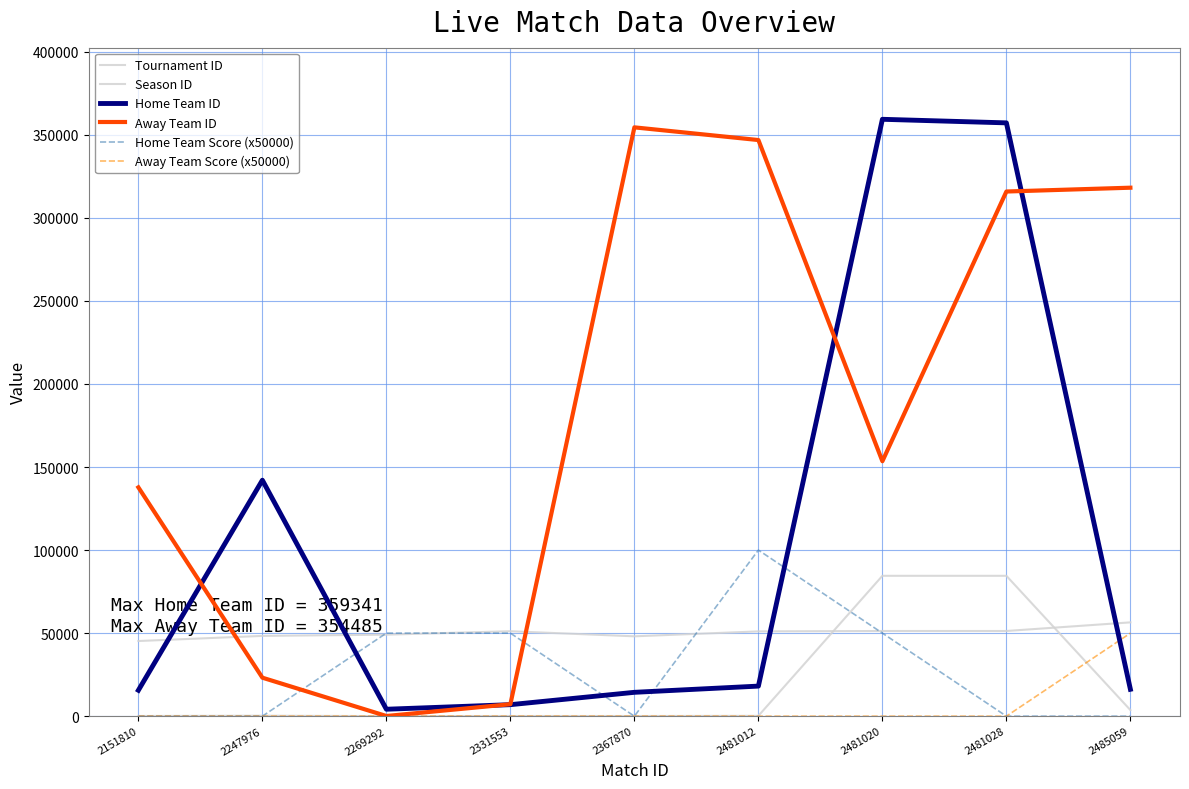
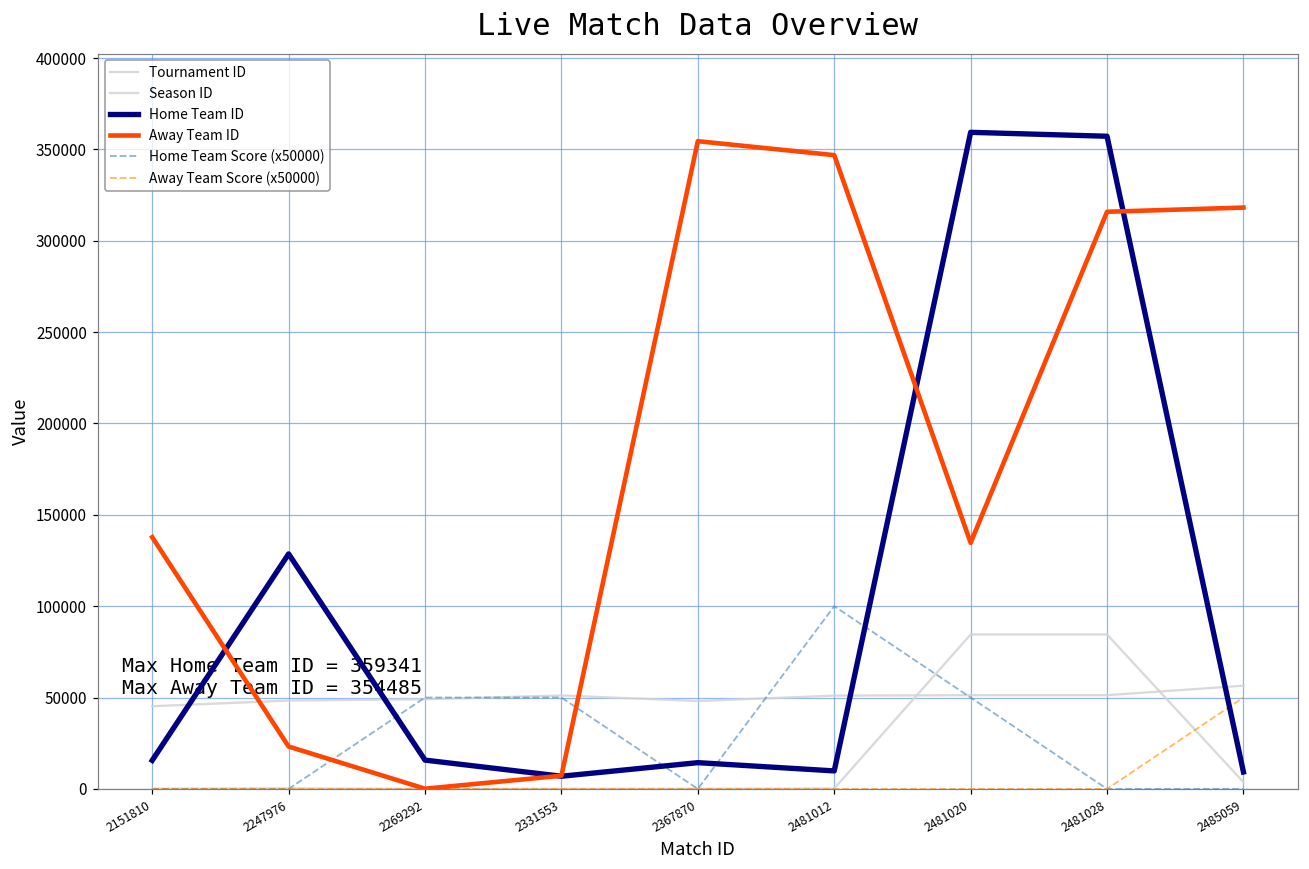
  {
    "Home Team ID": {
      "2151810": 16000,
-     "2247976": 142000,
-     "2269292": 4000,
+     "2247976": 129000,
+     "2269292": 16000,
      "2367870": 14000,
-     "2481012": 18000,
+     "2481012": 10000,
      "2481020": 359000,
      "2481028": 357000,
-     "2485059": 16000
+     "2485059": 9000
    },
    "Away Team ID": {
      "2151810": 138000,
      "2247976": 23000,
      "2367870": 354000,
      "2481012": 347000,
-     "2481020": 153000,
+     "2481020": 135000,
      "2481028": 316000,
      "2485059": 318000
    },
    "Home Team Score (x50000)": {
      "2481012": 100000,
      "2485059": 0
    },
    "Away Team Score (x50000)": {
      "2481020": 0,
      "2485059": 50000
    }
  }
